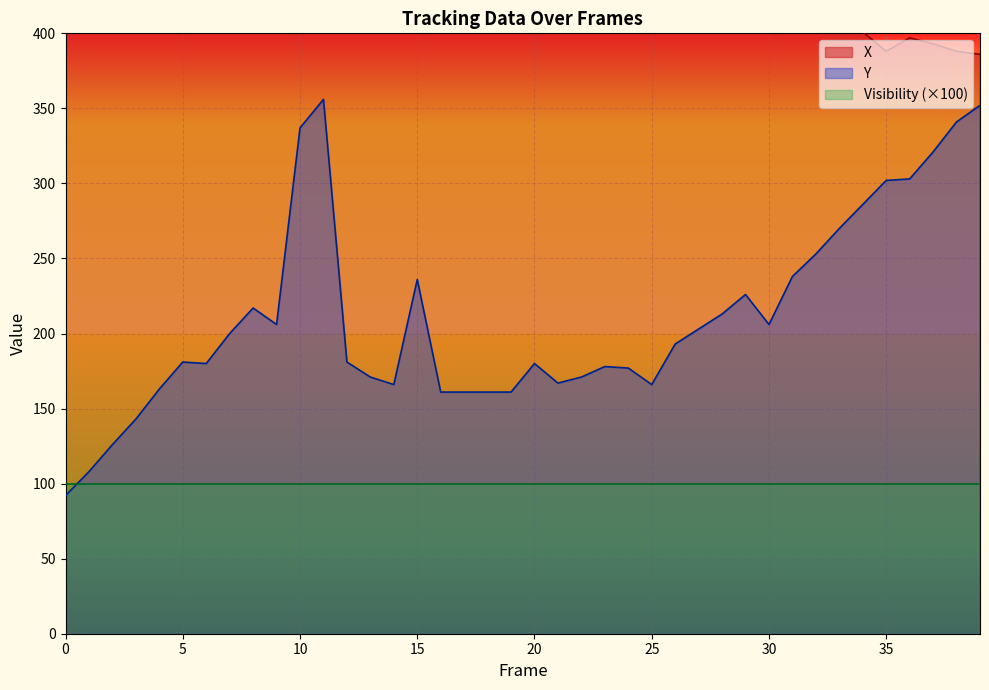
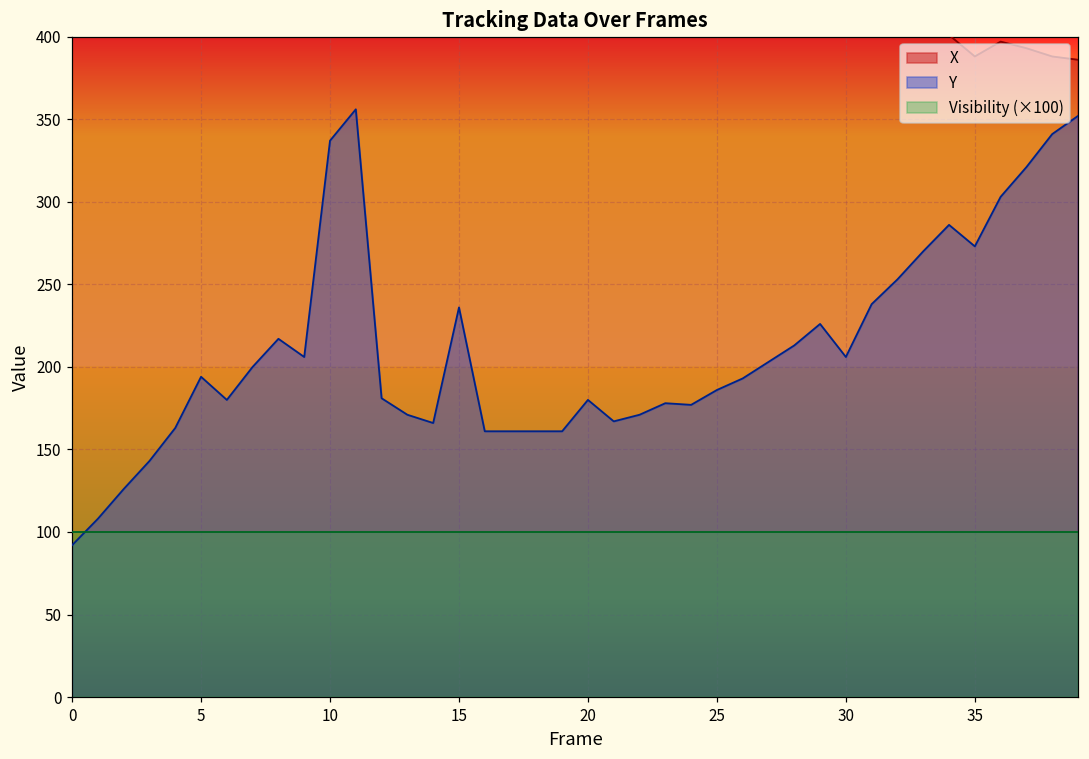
  {
    "Y": {
      "0": 92,
-     "5": 181,
+     "5": 194,
      "10": 337,
      "15": 236,
      "20": 180,
-     "25": 166,
+     "25": 186,
      "30": 206,
-     "35": 302
+     "35": 273
    },
    "Visibility (×100)": {
      "0": 100,
      "5": 100,
      "10": 100,
      "15": 100,
      "20": 100,
      "25": 100,
      "30": 100,
      "35": 100
    }
  }
